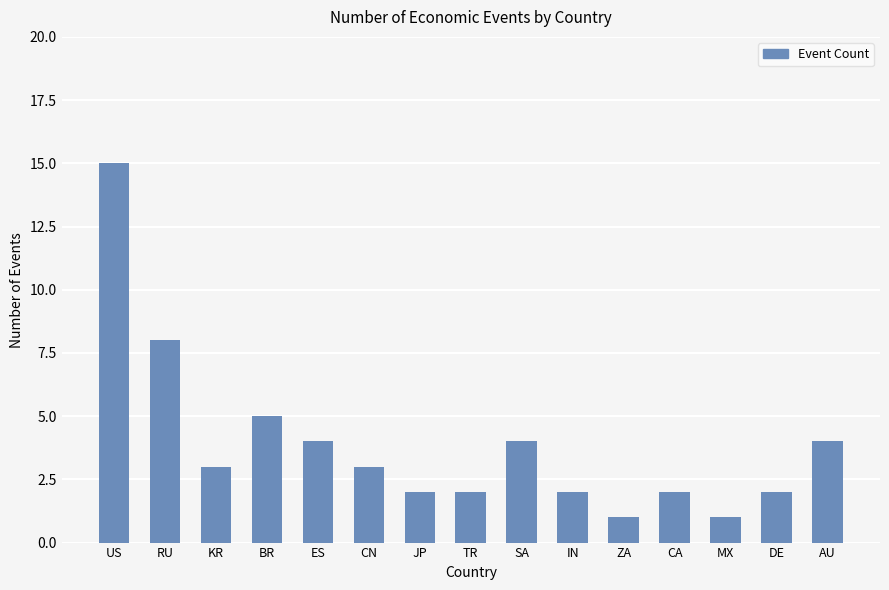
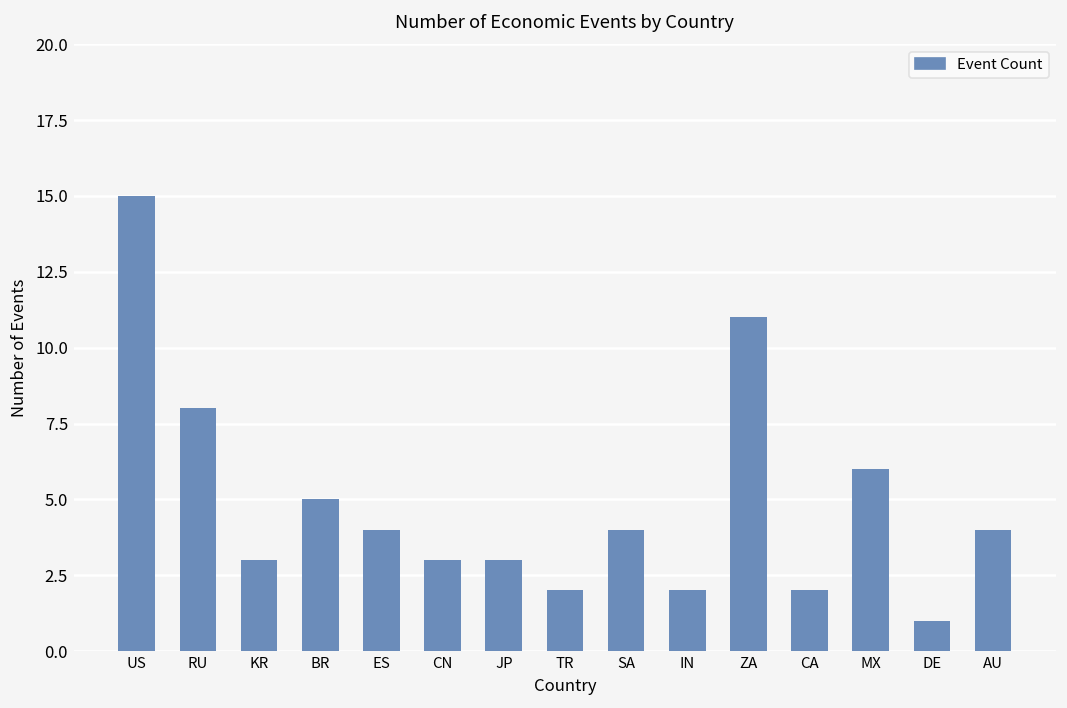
  {
    "US": 15,
    "RU": 8,
    "KR": 3,
    "BR": 5,
    "ES": 4,
    "CN": 3,
-   "JP": 2,
+   "JP": 3,
    "TR": 2,
    "SA": 4,
    "IN": 2,
-   "ZA": 1,
+   "ZA": 11,
    "CA": 2,
-   "MX": 1,
-   "DE": 2,
+   "MX": 6,
+   "DE": 1,
    "AU": 4
  }
